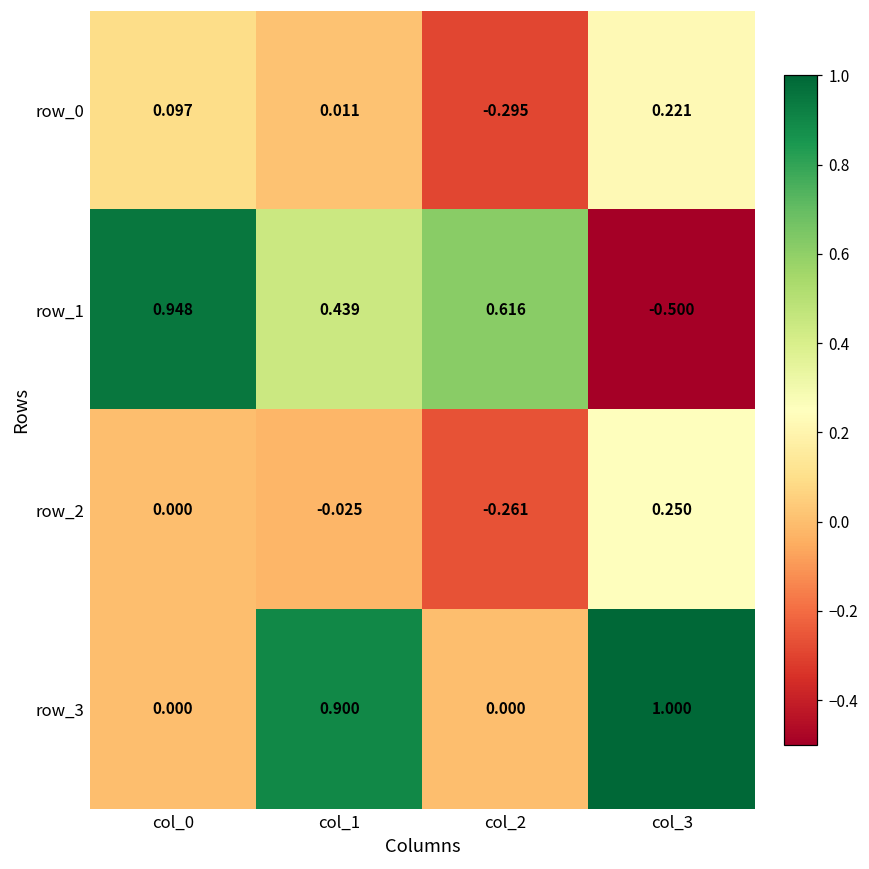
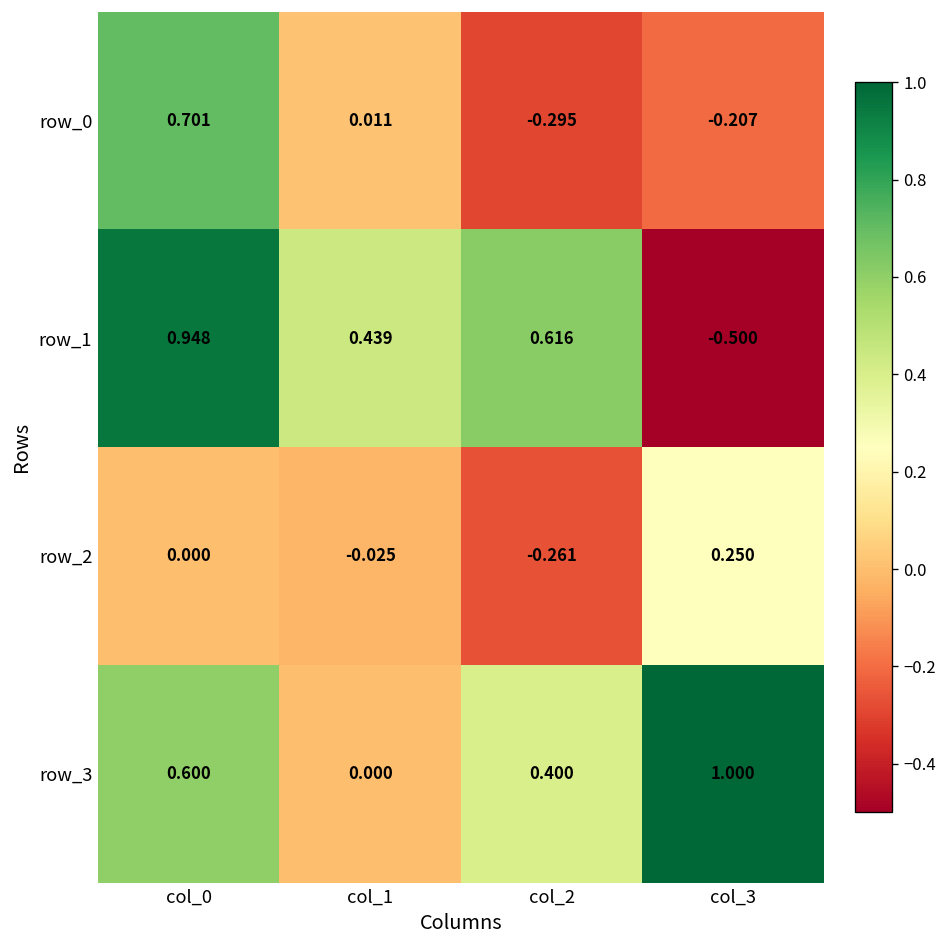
  {
    "row_0": {
-     "col_0": 0.097,
+     "col_0": 0.701,
      "col_1": 0.011,
      "col_2": -0.295,
-     "col_3": 0.221
+     "col_3": -0.207
    },
    "row_1": {
      "col_0": 0.948,
      "col_1": 0.439,
      "col_2": 0.616,
      "col_3": -0.500
    },
    "row_2": {
      "col_0": 0.000,
      "col_1": -0.025,
      "col_2": -0.261,
      "col_3": 0.250
    },
    "row_3": {
-     "col_0": 0.000,
-     "col_1": 0.900,
-     "col_2": 0.000,
+     "col_0": 0.600,
+     "col_1": 0.000,
+     "col_2": 0.400,
      "col_3": 1.000
    }
  }
